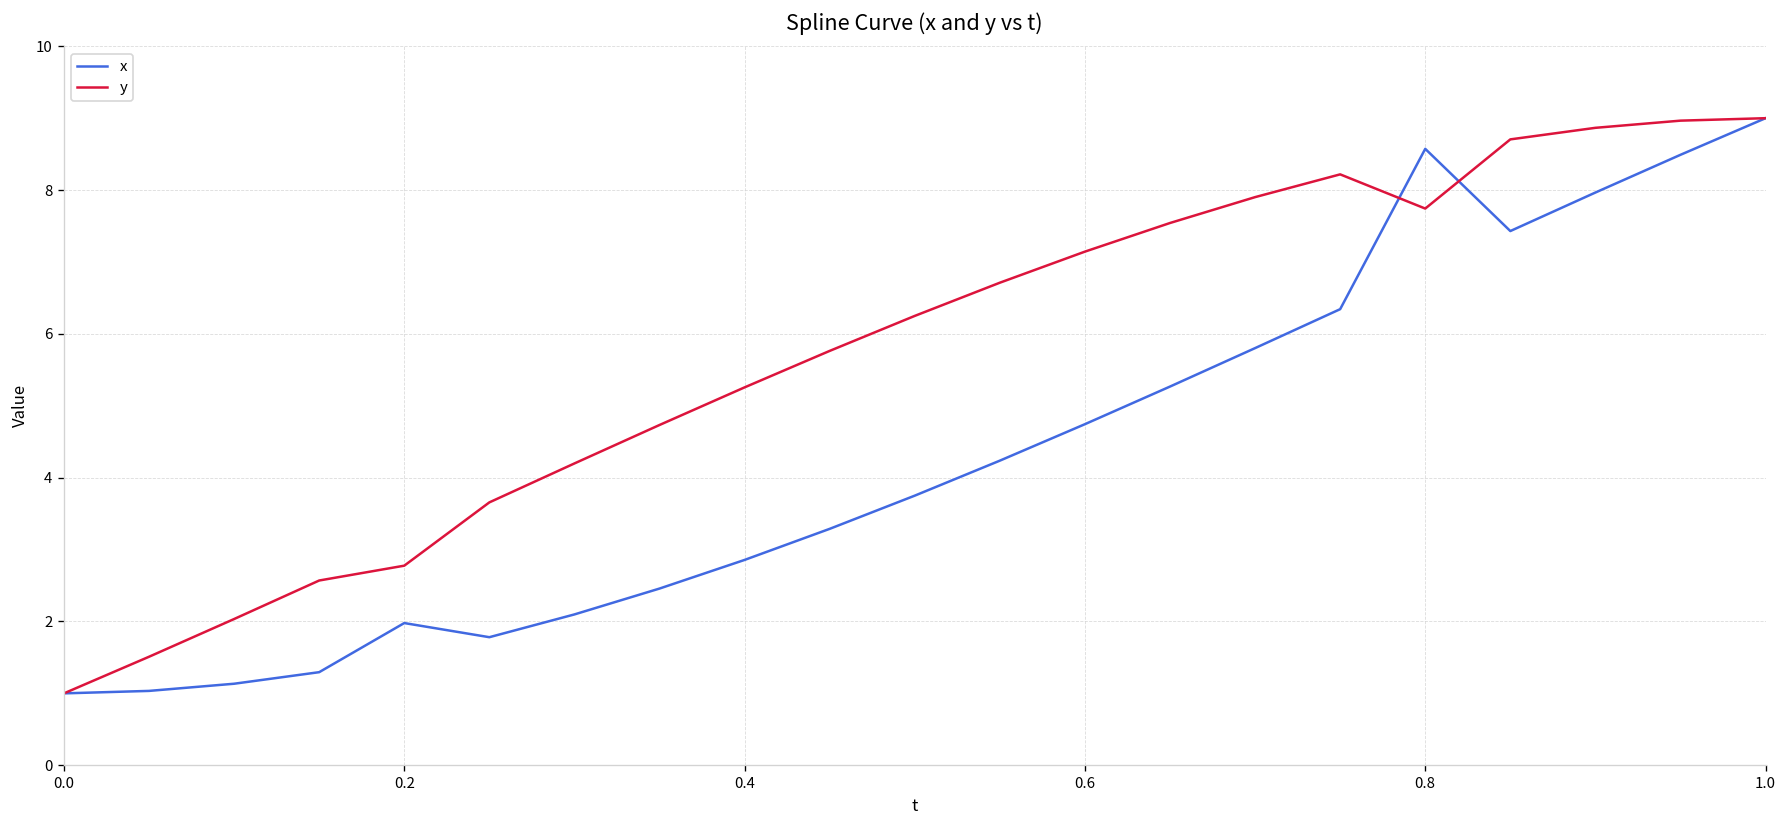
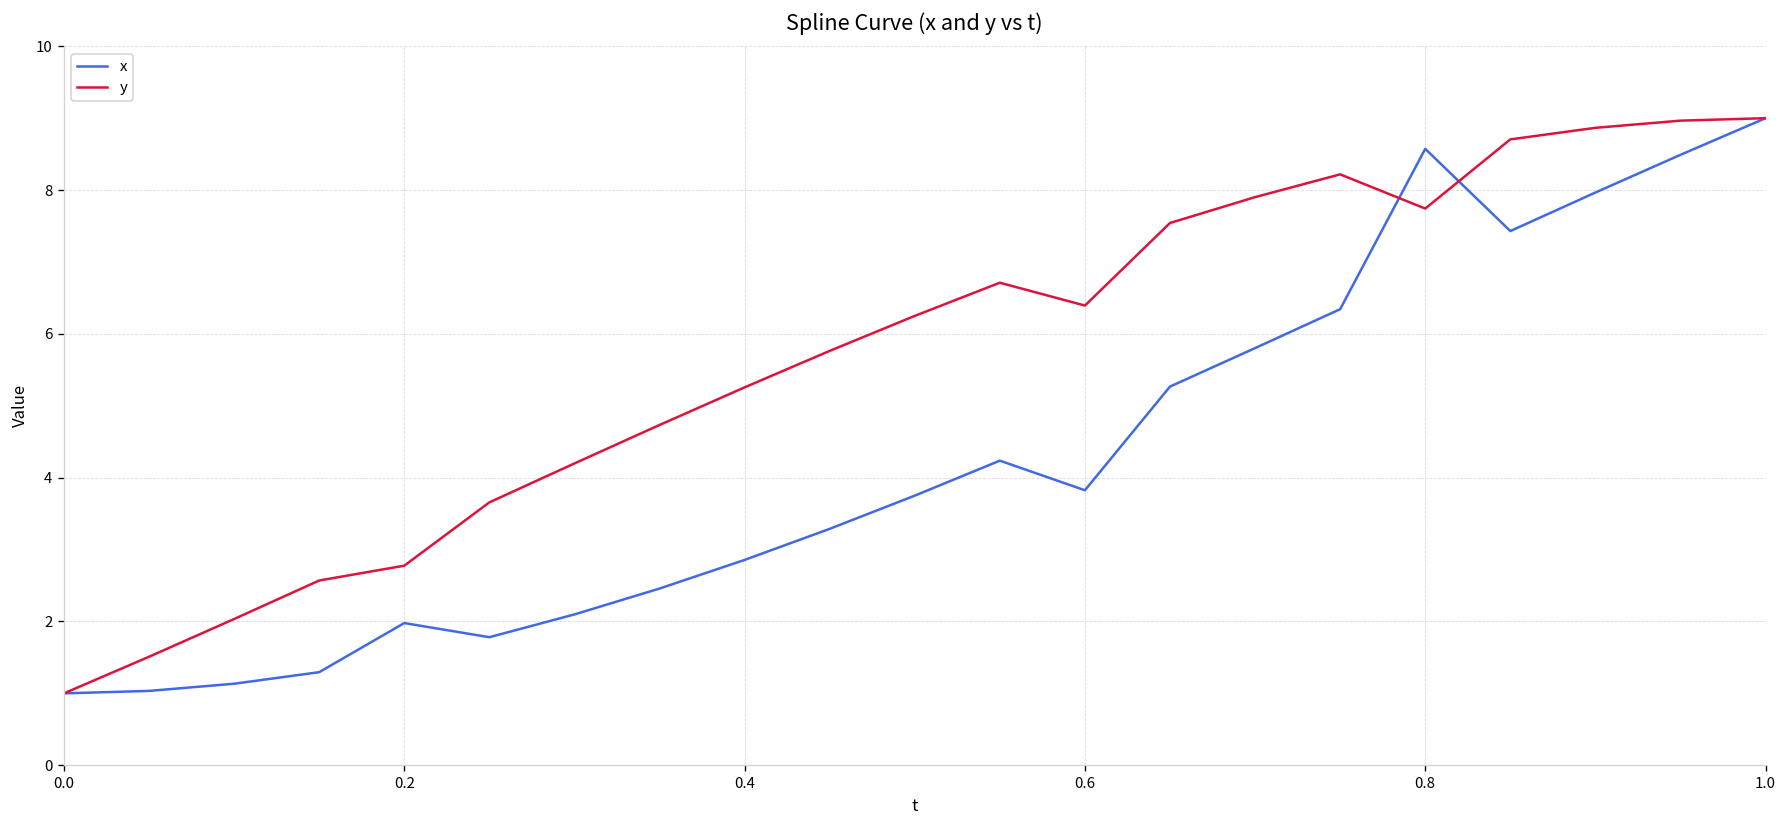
  {
    "x": {
      "0.2": 2.0,
      "0.4": 2.9,
-     "0.6": 4.7,
+     "0.6": 3.8,
      "0.8": 8.6
    },
    "y": {
      "0.2": 2.8,
      "0.4": 5.3,
-     "0.6": 7.1,
+     "0.6": 6.4,
      "0.8": 7.7
    }
  }
